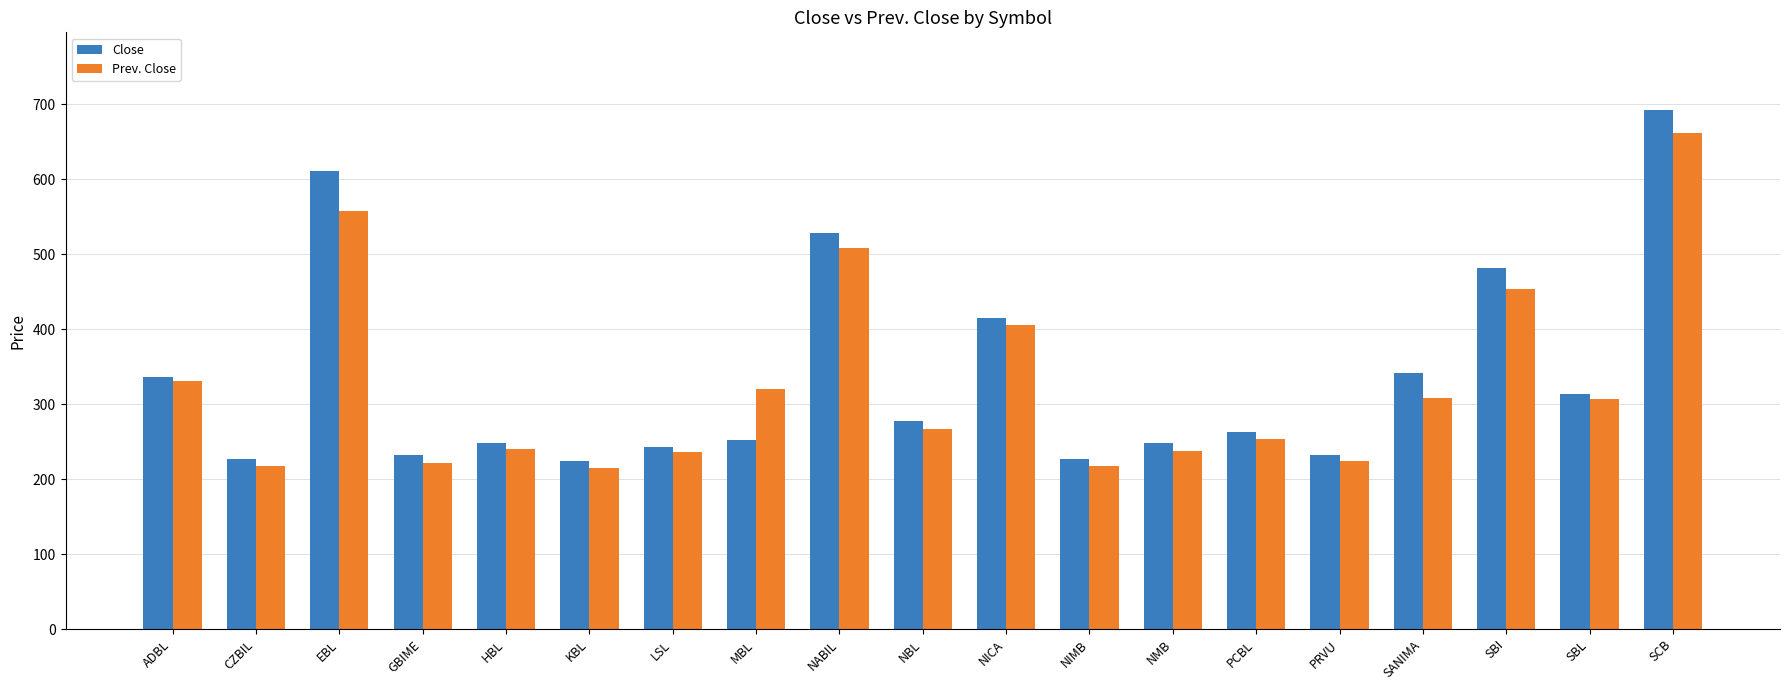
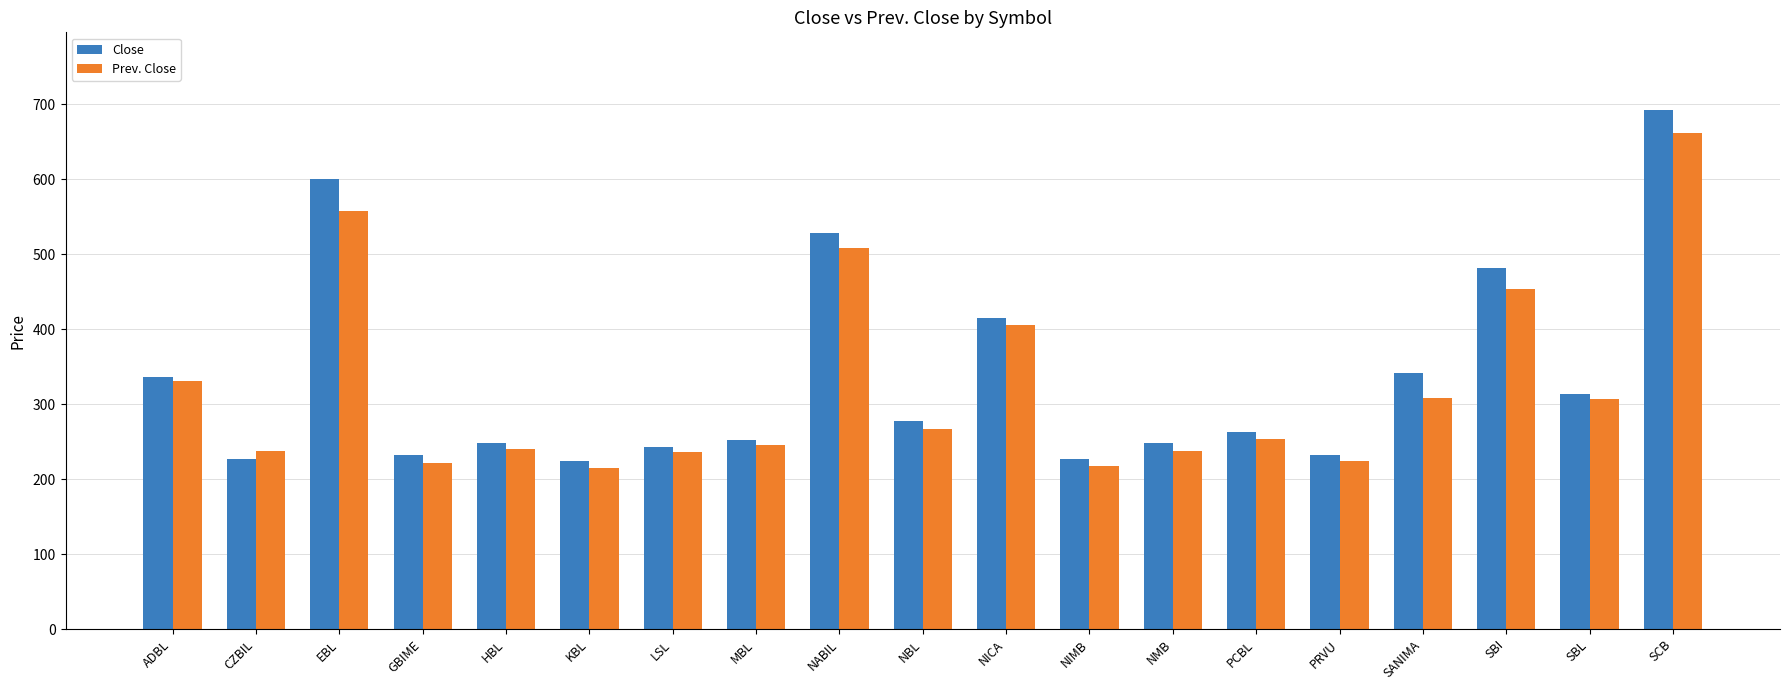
  {
    "Close": {
      "ADBL": 340,
      "CZBIL": 230,
-     "EBL": 610,
+     "EBL": 600,
      "GBIME": 230,
      "HBL": 250,
      "KBL": 220,
      "LSL": 240,
      "MBL": 250,
      "NABIL": 530,
      "NBL": 280,
      "NICA": 420,
      "NIMB": 230,
      "NMB": 250,
      "PCBL": 260,
      "PRVU": 230,
      "SANIMA": 340,
      "SBI": 480,
      "SBL": 310,
      "SCB": 690
    },
    "Prev. Close": {
      "ADBL": 330,
-     "CZBIL": 220,
+     "CZBIL": 240,
      "EBL": 560,
      "GBIME": 220,
      "HBL": 240,
      "KBL": 220,
      "LSL": 240,
-     "MBL": 320,
+     "MBL": 250,
      "NABIL": 510,
      "NBL": 270,
      "NICA": 410,
      "NIMB": 220,
      "NMB": 240,
      "PCBL": 250,
      "PRVU": 220,
      "SANIMA": 310,
      "SBI": 450,
      "SBL": 310,
      "SCB": 660
    }
  }
